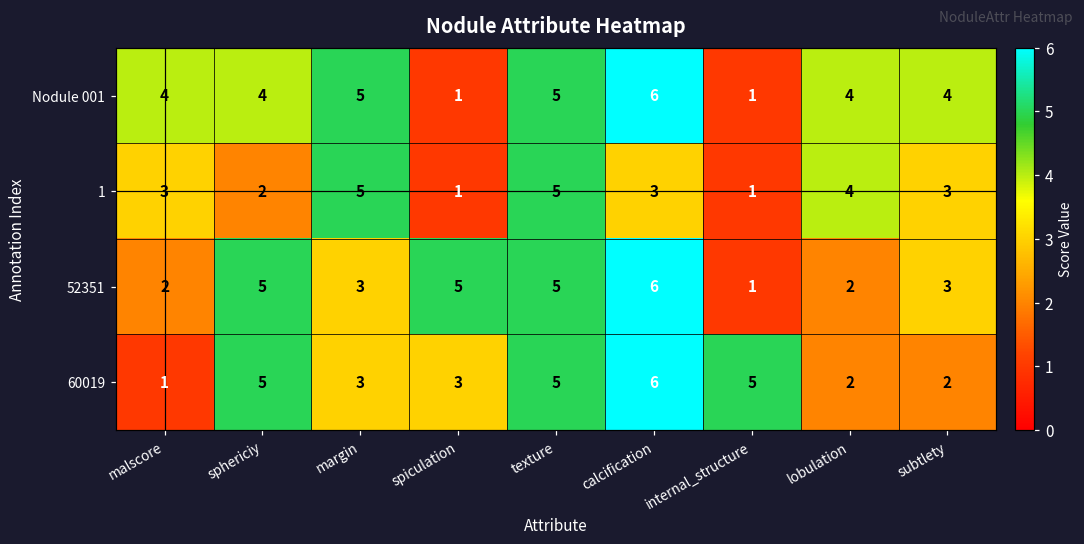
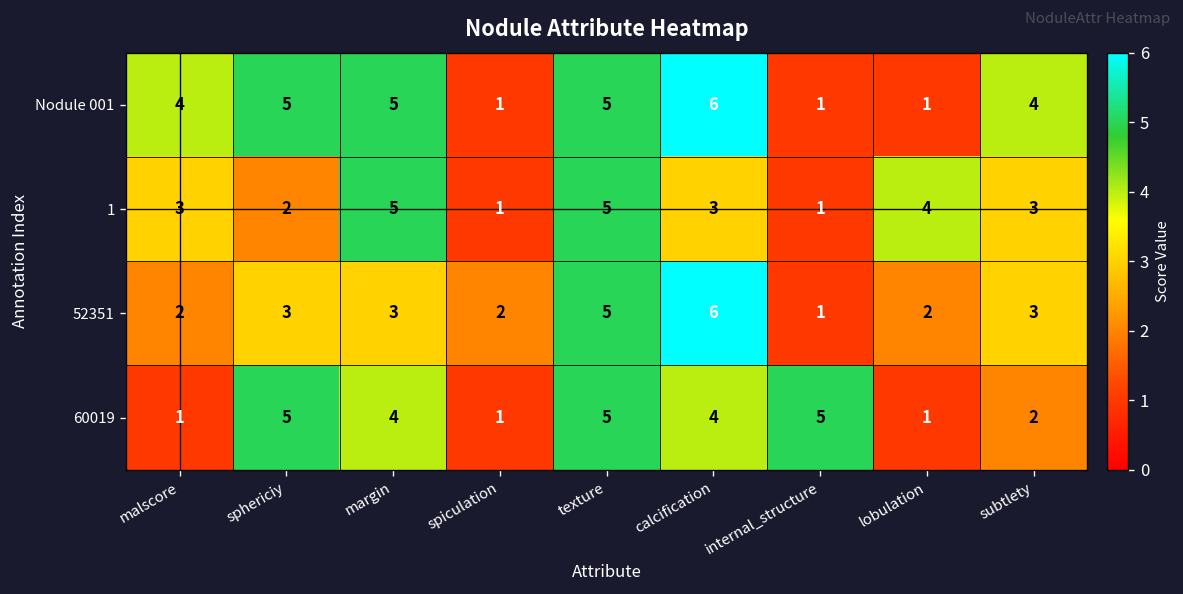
  {
    "Nodule 001": {
      "malscore": 4,
-     "sphericiy": 4,
+     "sphericiy": 5,
      "margin": 5,
      "spiculation": 1,
      "texture": 5,
      "calcification": 6,
      "internal_structure": 1,
-     "lobulation": 4,
+     "lobulation": 1,
      "subtlety": 4
    },
    "1": {
      "malscore": 3,
      "sphericiy": 2,
      "margin": 5,
      "spiculation": 1,
      "texture": 5,
      "calcification": 3,
      "internal_structure": 1,
      "lobulation": 4,
      "subtlety": 3
    },
    "52351": {
      "malscore": 2,
-     "sphericiy": 5,
+     "sphericiy": 3,
      "margin": 3,
-     "spiculation": 5,
+     "spiculation": 2,
      "texture": 5,
      "calcification": 6,
      "internal_structure": 1,
      "lobulation": 2,
      "subtlety": 3
    },
    "60019": {
      "malscore": 1,
      "sphericiy": 5,
-     "margin": 3,
-     "spiculation": 3,
+     "margin": 4,
+     "spiculation": 1,
      "texture": 5,
-     "calcification": 6,
+     "calcification": 4,
      "internal_structure": 5,
-     "lobulation": 2,
+     "lobulation": 1,
      "subtlety": 2
    }
  }
